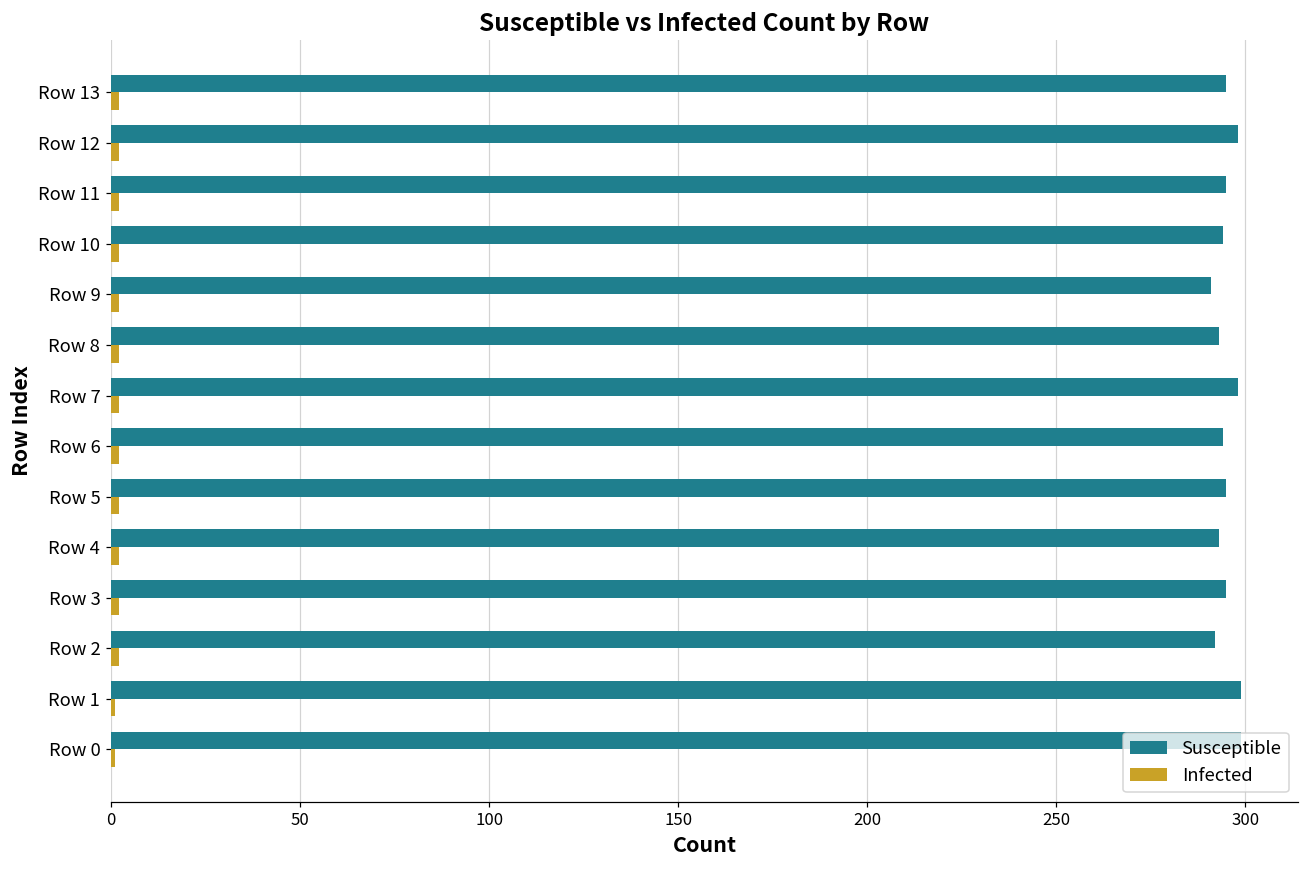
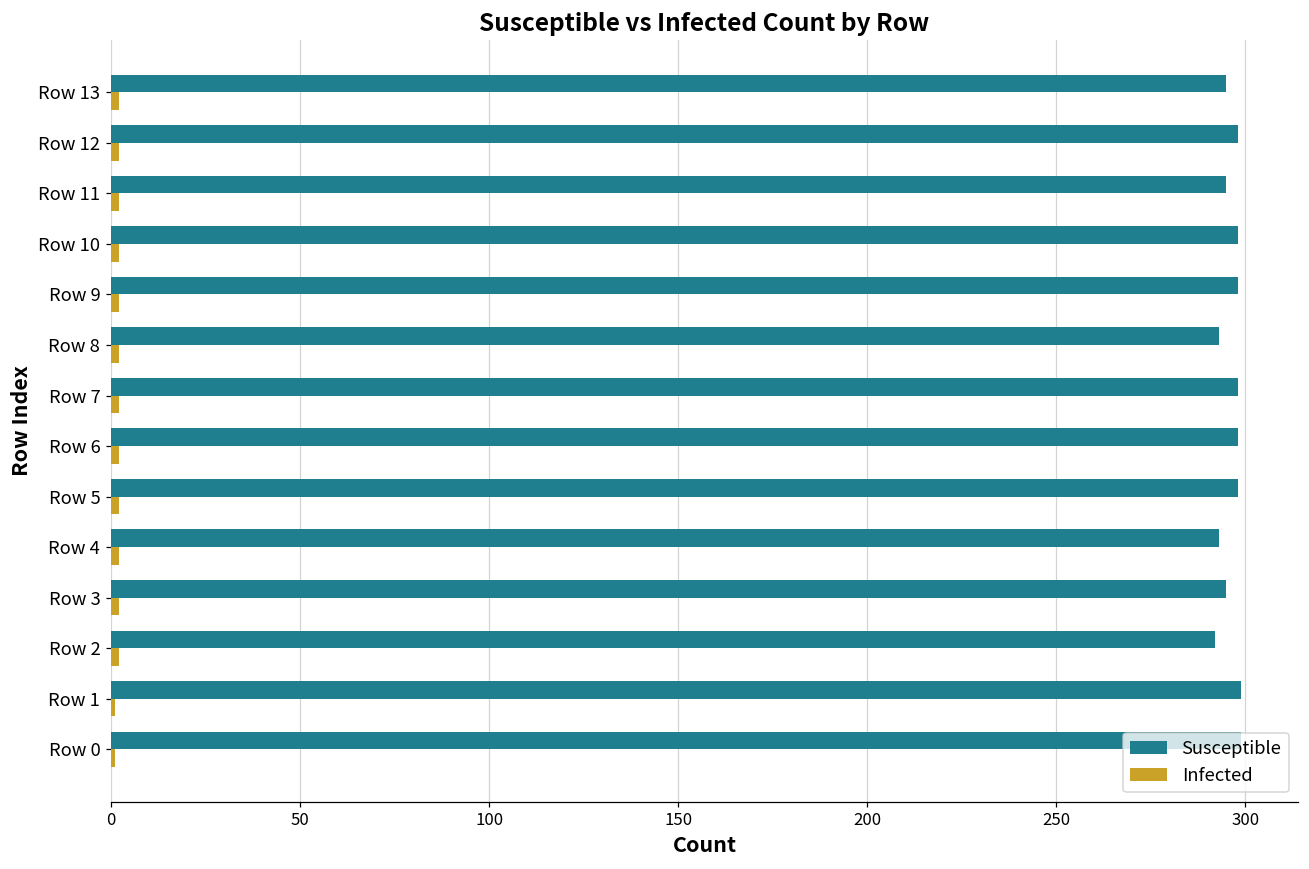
  {
    "Susceptible": {
      "Row 13": 295,
      "Row 12": 298,
      "Row 11": 295,
-     "Row 10": 294,
-     "Row 9": 291,
+     "Row 10": 298,
+     "Row 9": 298,
      "Row 8": 293,
      "Row 7": 298,
-     "Row 6": 294,
-     "Row 5": 295,
+     "Row 6": 298,
+     "Row 5": 298,
      "Row 4": 293,
      "Row 3": 295,
      "Row 2": 292,
      "Row 1": 299
    },
    "Infected": {
      "Row 13": 2,
      "Row 12": 2,
      "Row 11": 2,
      "Row 10": 2,
      "Row 9": 2,
      "Row 8": 2,
      "Row 7": 2,
      "Row 6": 2,
      "Row 5": 2,
      "Row 4": 2,
      "Row 3": 2,
      "Row 2": 2,
      "Row 1": 1,
      "Row 0": 1
    }
  }
